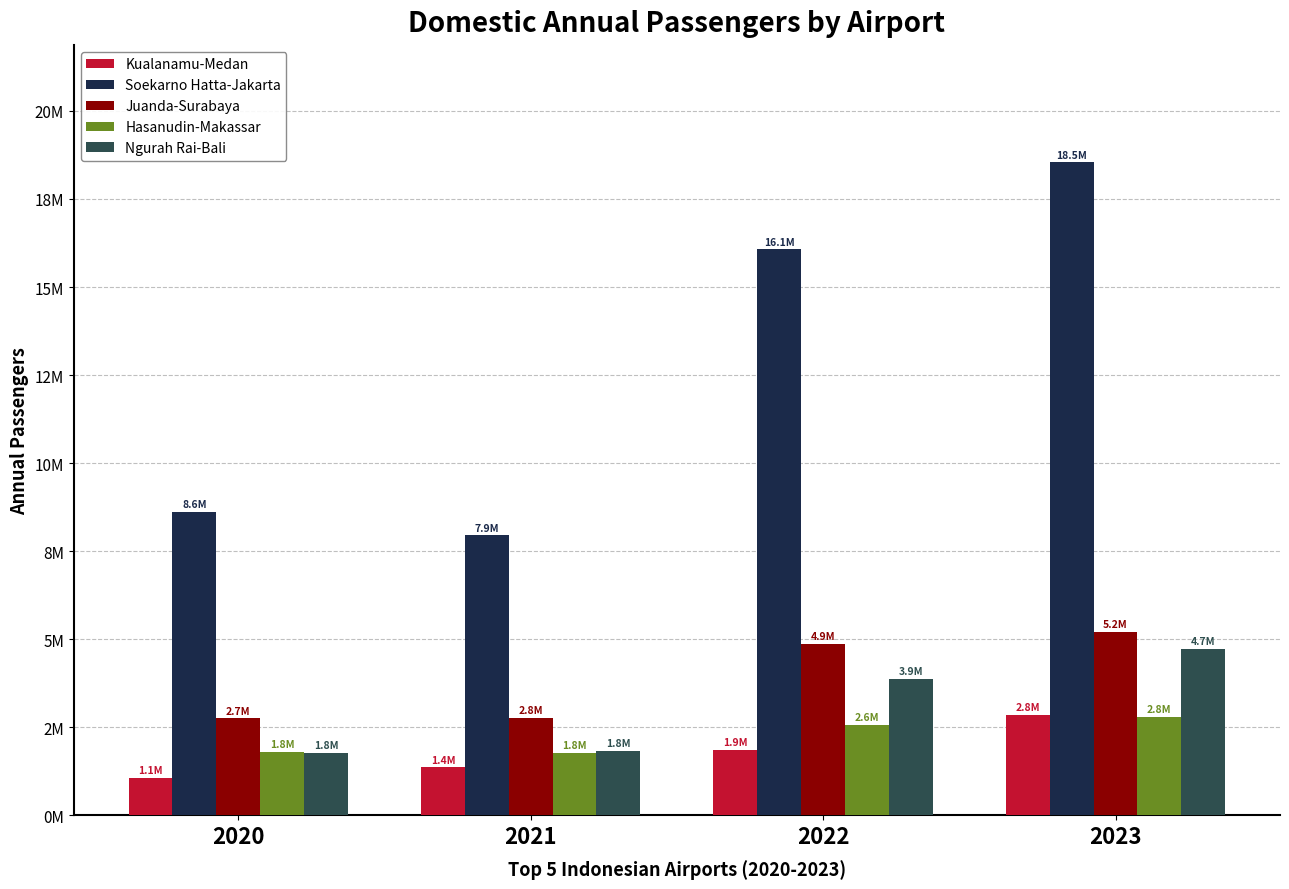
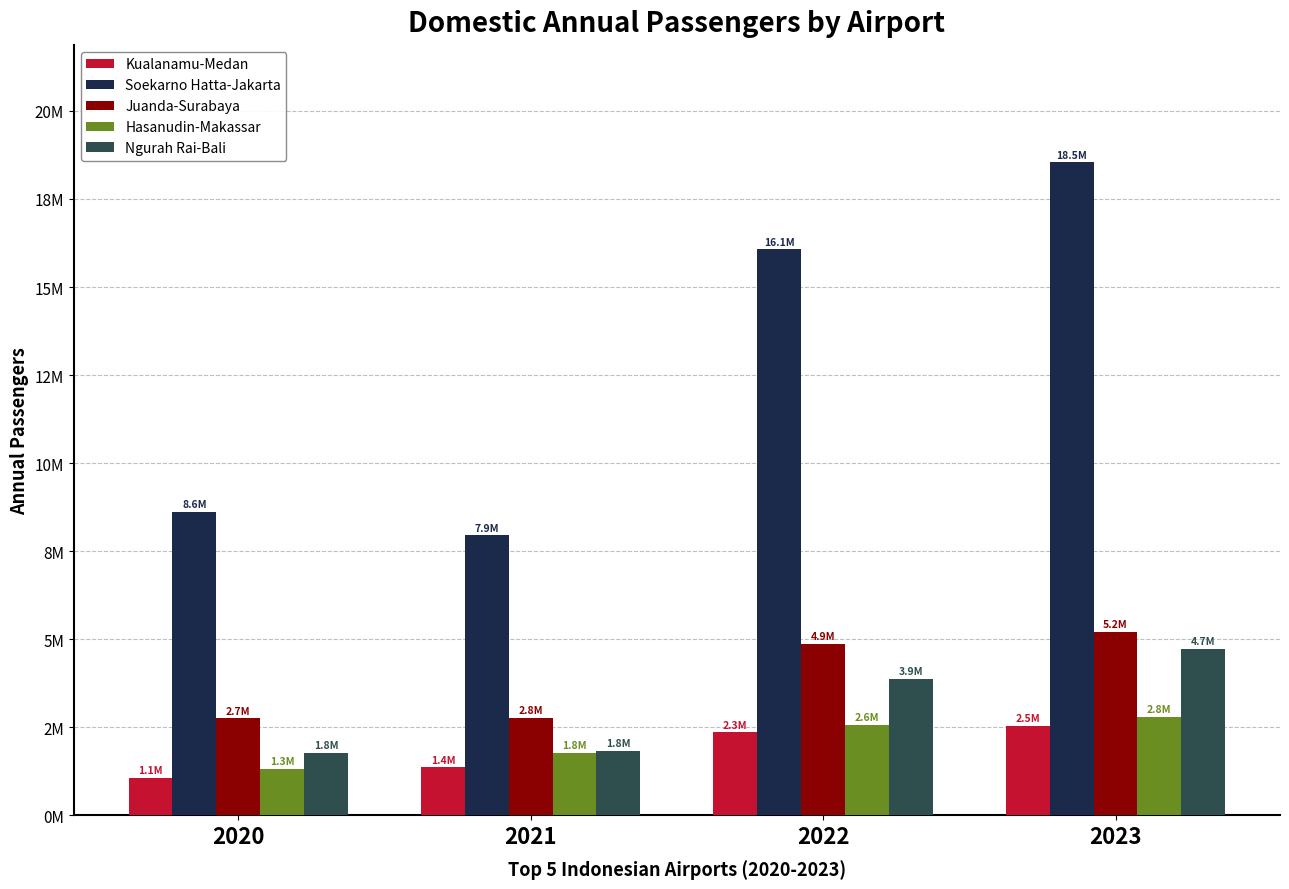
  {
    "Kualanamu-Medan": {
      "2020": "1.1M",
      "2021": "1.4M",
-     "2022": "1.9M",
-     "2023": "2.8M"
+     "2022": "2.3M",
+     "2023": "2.5M"
    },
    "Juanda-Surabaya": {
      "2020": "2.7M",
      "2021": "2.8M",
      "2022": "4.9M",
      "2023": "5.2M"
    },
    "Hasanudin-Makassar": {
-     "2020": "1.8M",
+     "2020": "1.3M",
      "2021": "1.8M",
      "2022": "2.6M",
      "2023": "2.8M"
    }
  }
